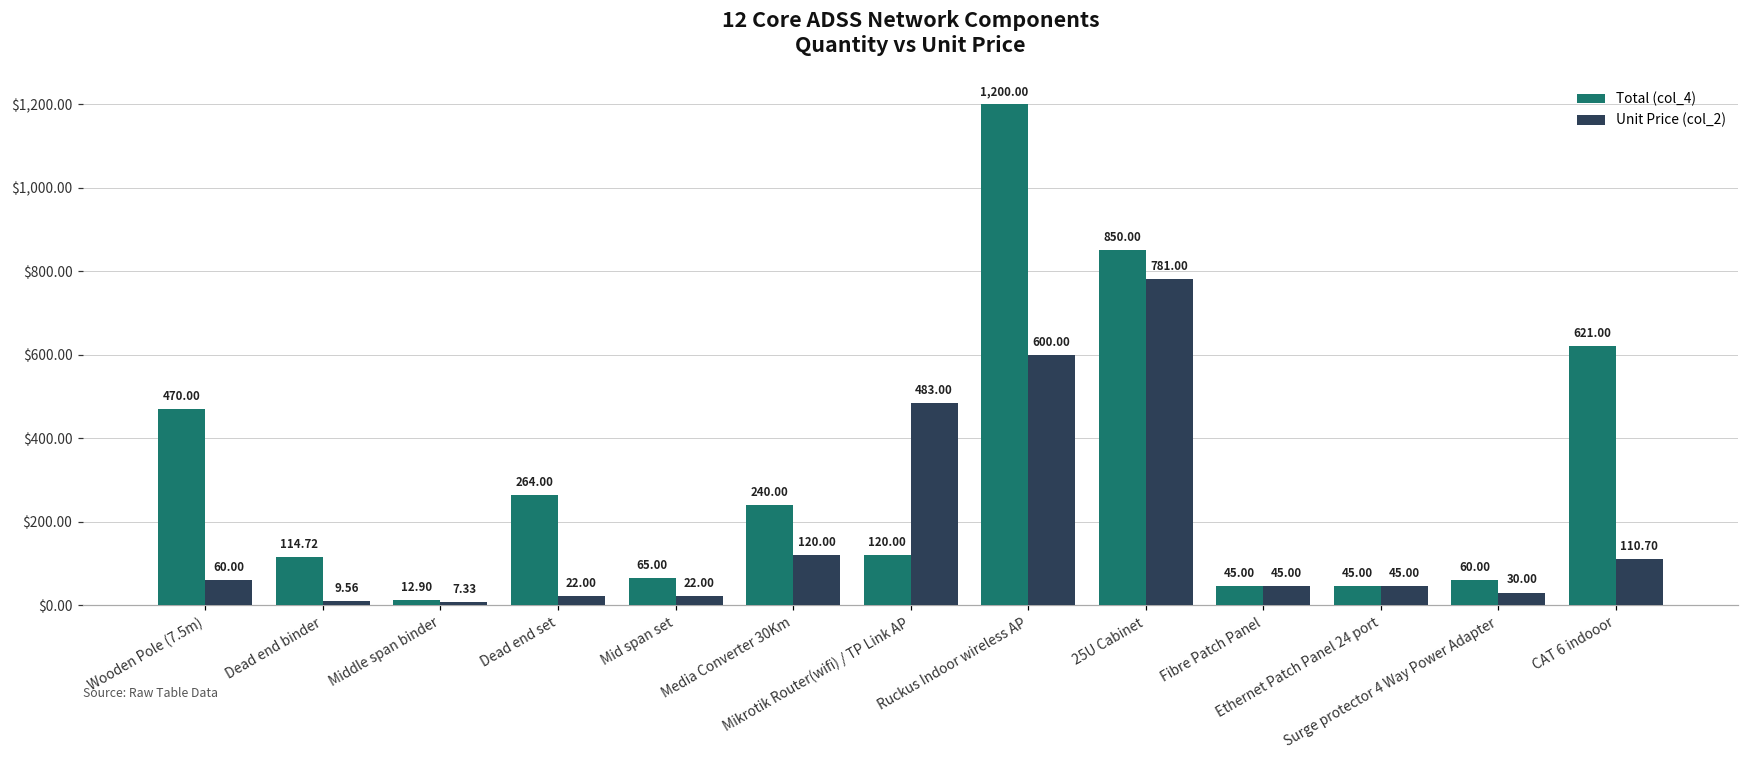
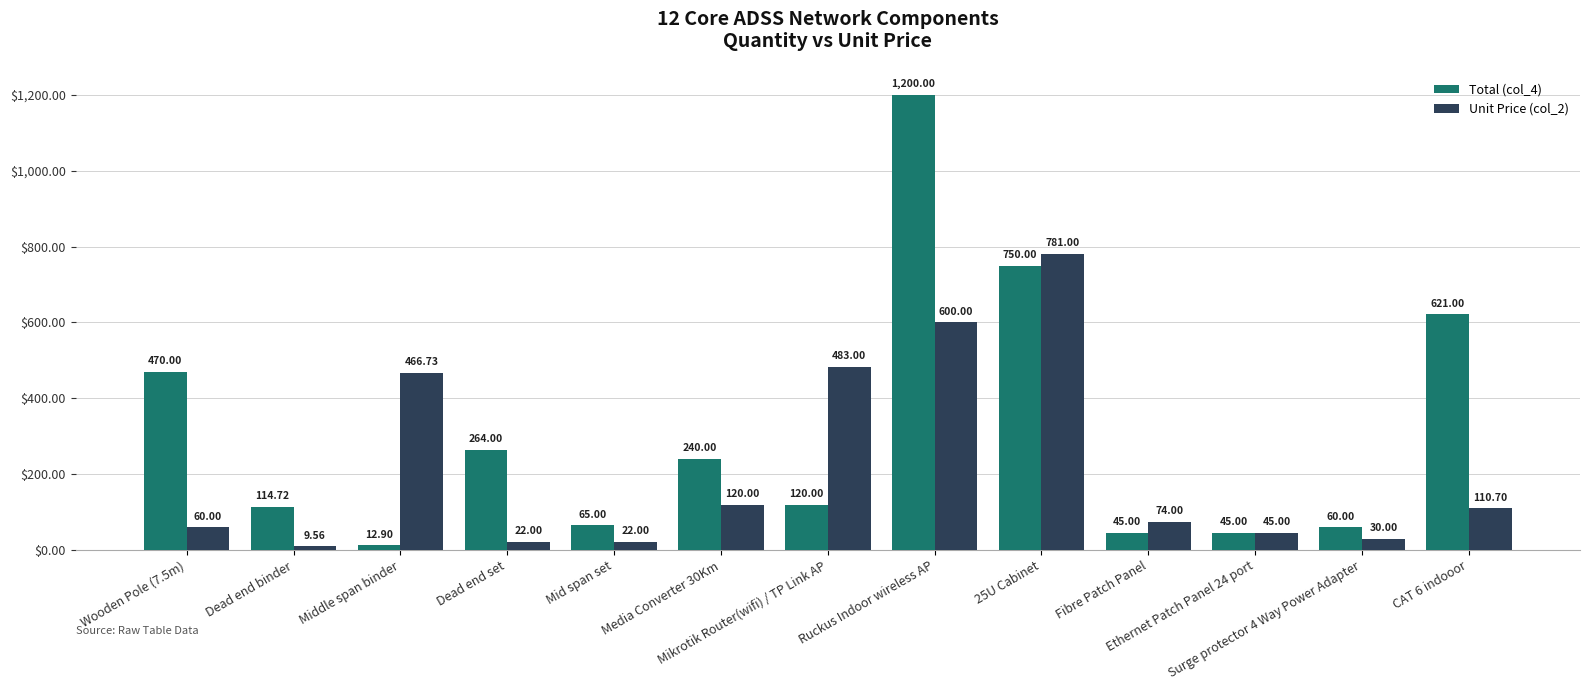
  {
    "Total (col_4)": {
      "Wooden Pole (7.5m)": "470.00",
      "Dead end binder": "114.72",
      "Middle span binder": "12.90",
      "Dead end set": "264.00",
      "Mid span set": "65.00",
      "Media Converter 30Km": "240.00",
      "Mikrotik Router(wifi) / TP Link AP": "120.00",
      "Ruckus Indoor wireless AP": "1,200.00",
-     "25U Cabinet": "850.00",
+     "25U Cabinet": "750.00",
      "Fibre Patch Panel": "45.00",
      "Ethernet Patch Panel 24 port": "45.00",
      "Surge protector 4 Way Power Adapter": "60.00",
      "CAT 6 indooor": "621.00"
    },
    "Unit Price (col_2)": {
      "Wooden Pole (7.5m)": "60.00",
      "Dead end binder": "9.56",
-     "Middle span binder": "7.33",
+     "Middle span binder": "466.73",
      "Dead end set": "22.00",
      "Mid span set": "22.00",
      "Media Converter 30Km": "120.00",
      "Mikrotik Router(wifi) / TP Link AP": "483.00",
      "Ruckus Indoor wireless AP": "600.00",
      "25U Cabinet": "781.00",
-     "Fibre Patch Panel": "45.00",
+     "Fibre Patch Panel": "74.00",
      "Ethernet Patch Panel 24 port": "45.00",
      "Surge protector 4 Way Power Adapter": "30.00",
      "CAT 6 indooor": "110.70"
    }
  }
